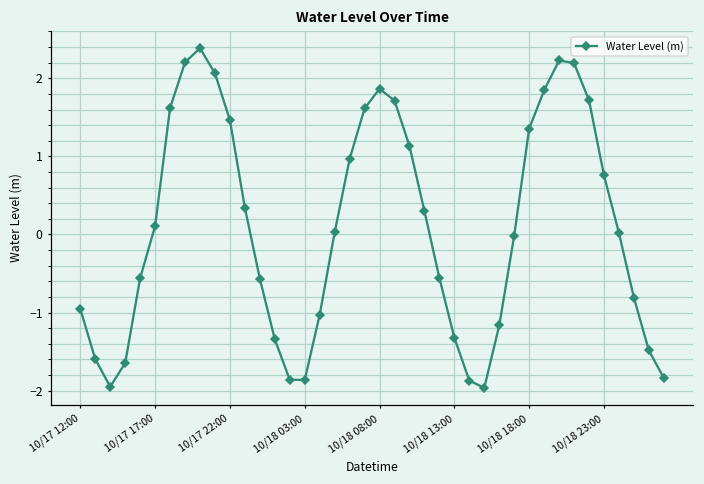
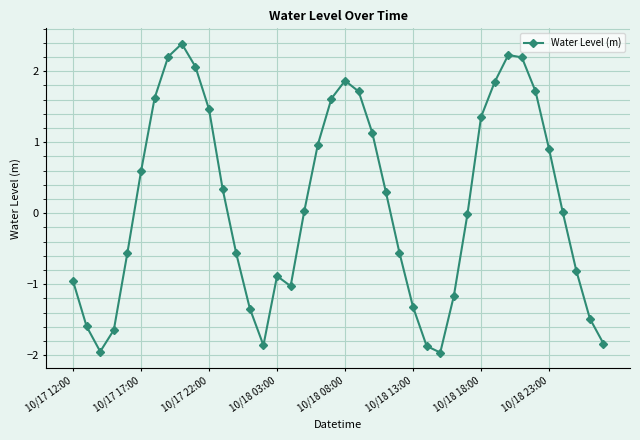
  {
    "10/17 12:00": -1.0,
-   "10/17 17:00": 0.1,
+   "10/17 17:00": 0.6,
    "10/17 22:00": 1.5,
-   "10/18 03:00": -1.9,
+   "10/18 03:00": -0.9,
    "10/18 08:00": 1.9,
    "10/18 13:00": -1.3,
    "10/18 18:00": 1.4,
-   "10/18 23:00": 0.8
+   "10/18 23:00": 0.9
  }
